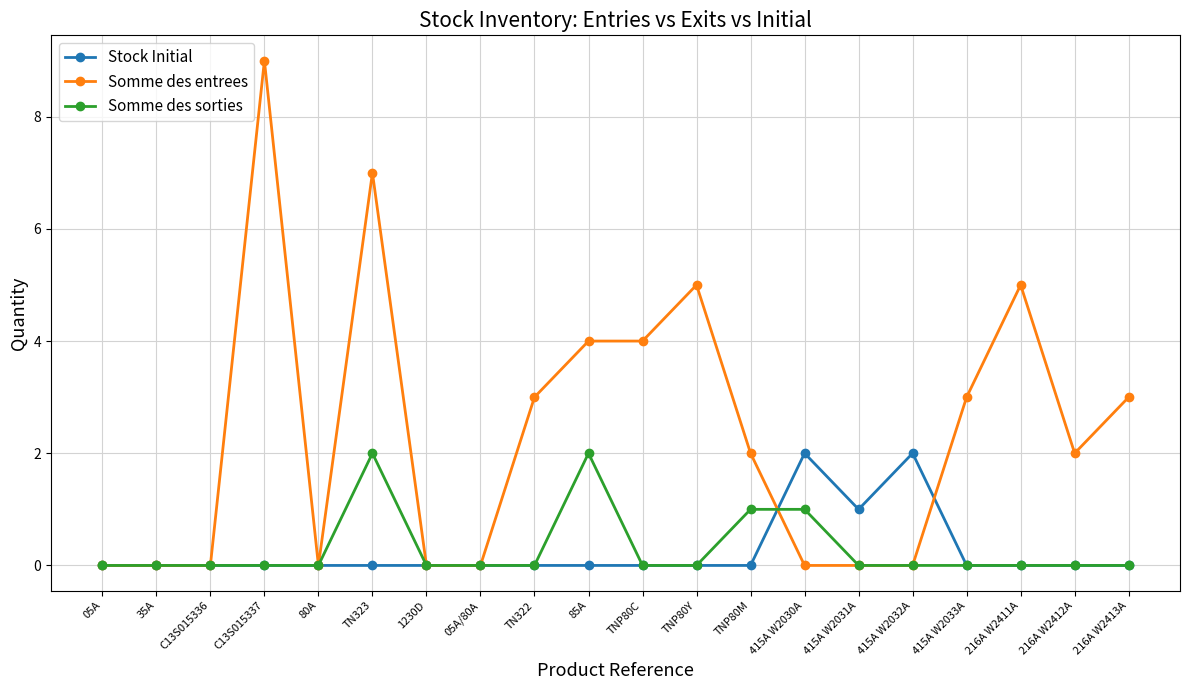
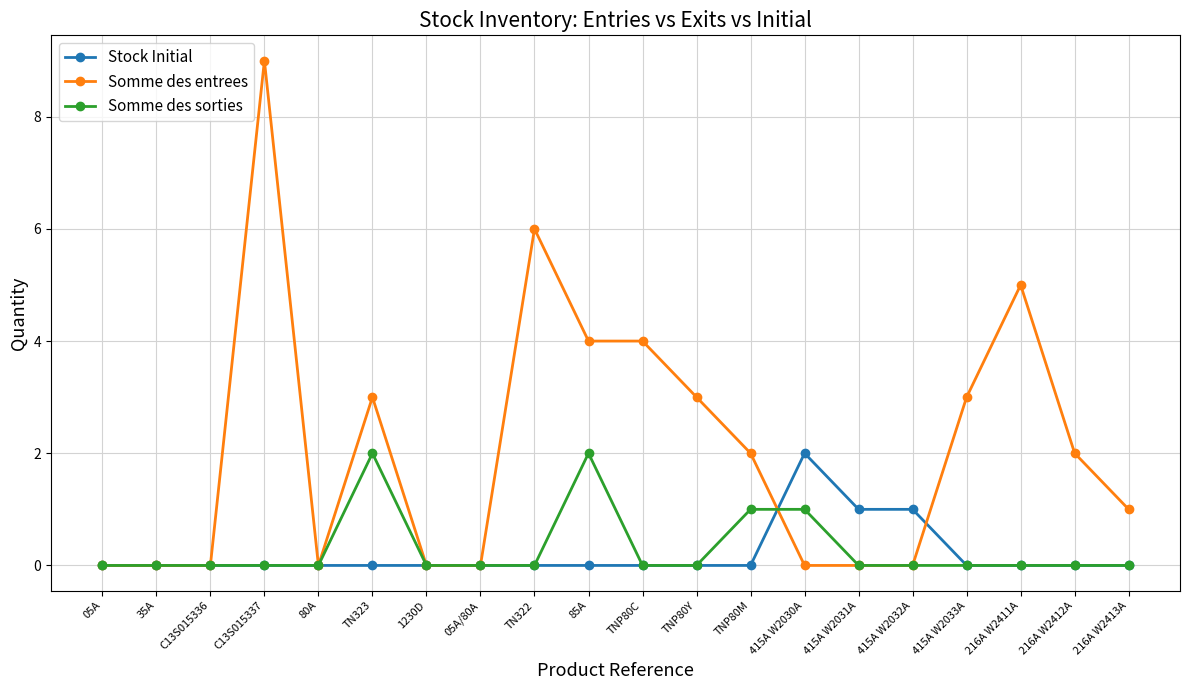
  {
    "Stock Initial": {
      "TN323": 0,
      "85A": 0,
      "TNP80M": 0,
      "415A W2030A": 2,
      "415A W2031A": 1,
-     "415A W2032A": 2
+     "415A W2032A": 1
    },
    "Somme des entrees": {
      "C13S015337": 9,
-     "TN323": 7,
-     "TN322": 3,
+     "TN323": 3,
+     "TN322": 6,
      "85A": 4,
      "TNP80C": 4,
-     "TNP80Y": 5,
+     "TNP80Y": 3,
      "TNP80M": 2,
      "415A W2030A": 0,
      "415A W2033A": 3,
      "216A W2411A": 5,
      "216A W2412A": 2,
-     "216A W2413A": 3
+     "216A W2413A": 1
    },
    "Somme des sorties": {
      "TN323": 2,
      "85A": 2,
      "TNP80M": 1,
      "415A W2030A": 1
    }
  }
